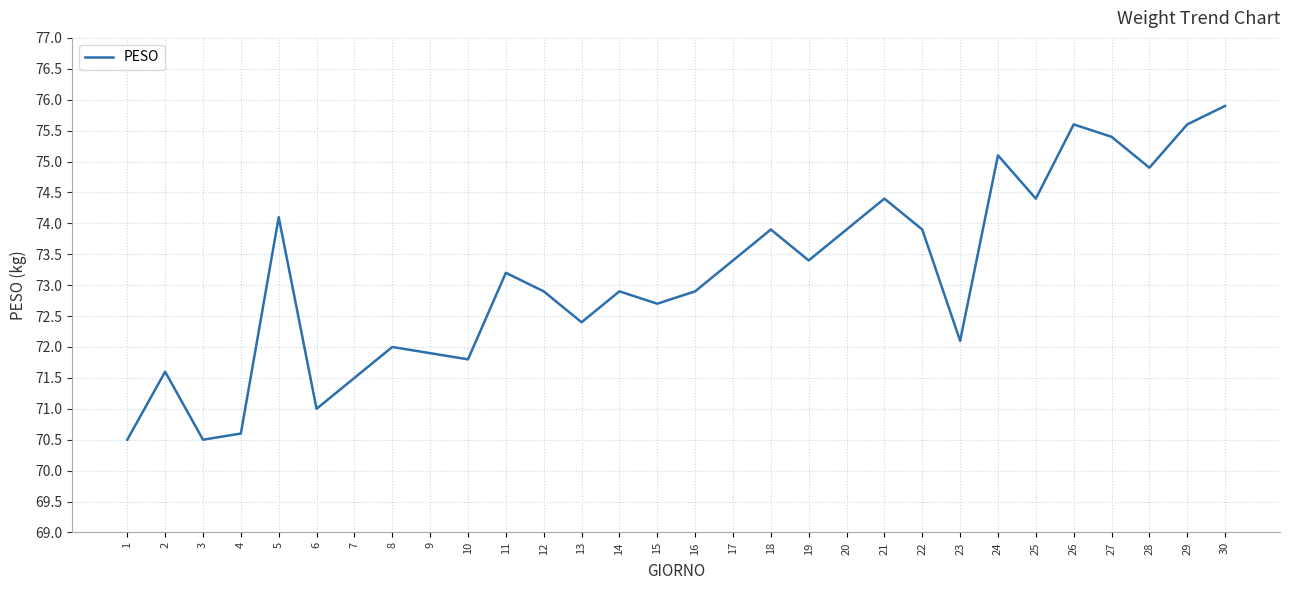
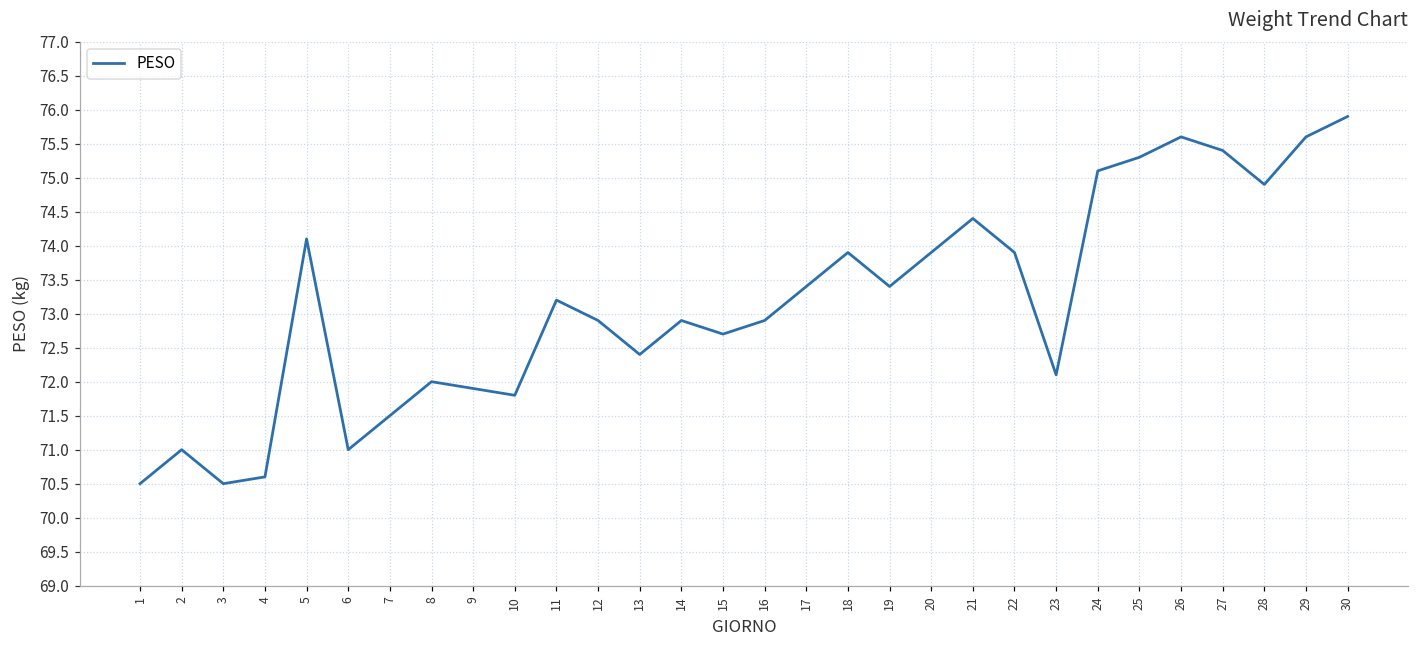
  {
    "1": 70.5,
-   "2": 71.6,
+   "2": 71.0,
    "3": 70.5,
    "4": 70.6,
    "5": 74.1,
    "6": 71.0,
    "7": 71.5,
    "8": 72.0,
    "9": 71.9,
    "10": 71.8,
    "11": 73.2,
    "12": 72.9,
    "13": 72.4,
    "14": 72.9,
    "15": 72.7,
    "16": 72.9,
    "17": 73.4,
    "18": 73.9,
    "19": 73.4,
    "20": 73.9,
    "21": 74.4,
    "22": 73.9,
    "23": 72.1,
    "24": 75.1,
-   "25": 74.4,
+   "25": 75.3,
    "26": 75.6,
    "27": 75.4,
    "28": 74.9,
    "29": 75.6,
    "30": 75.9
  }
